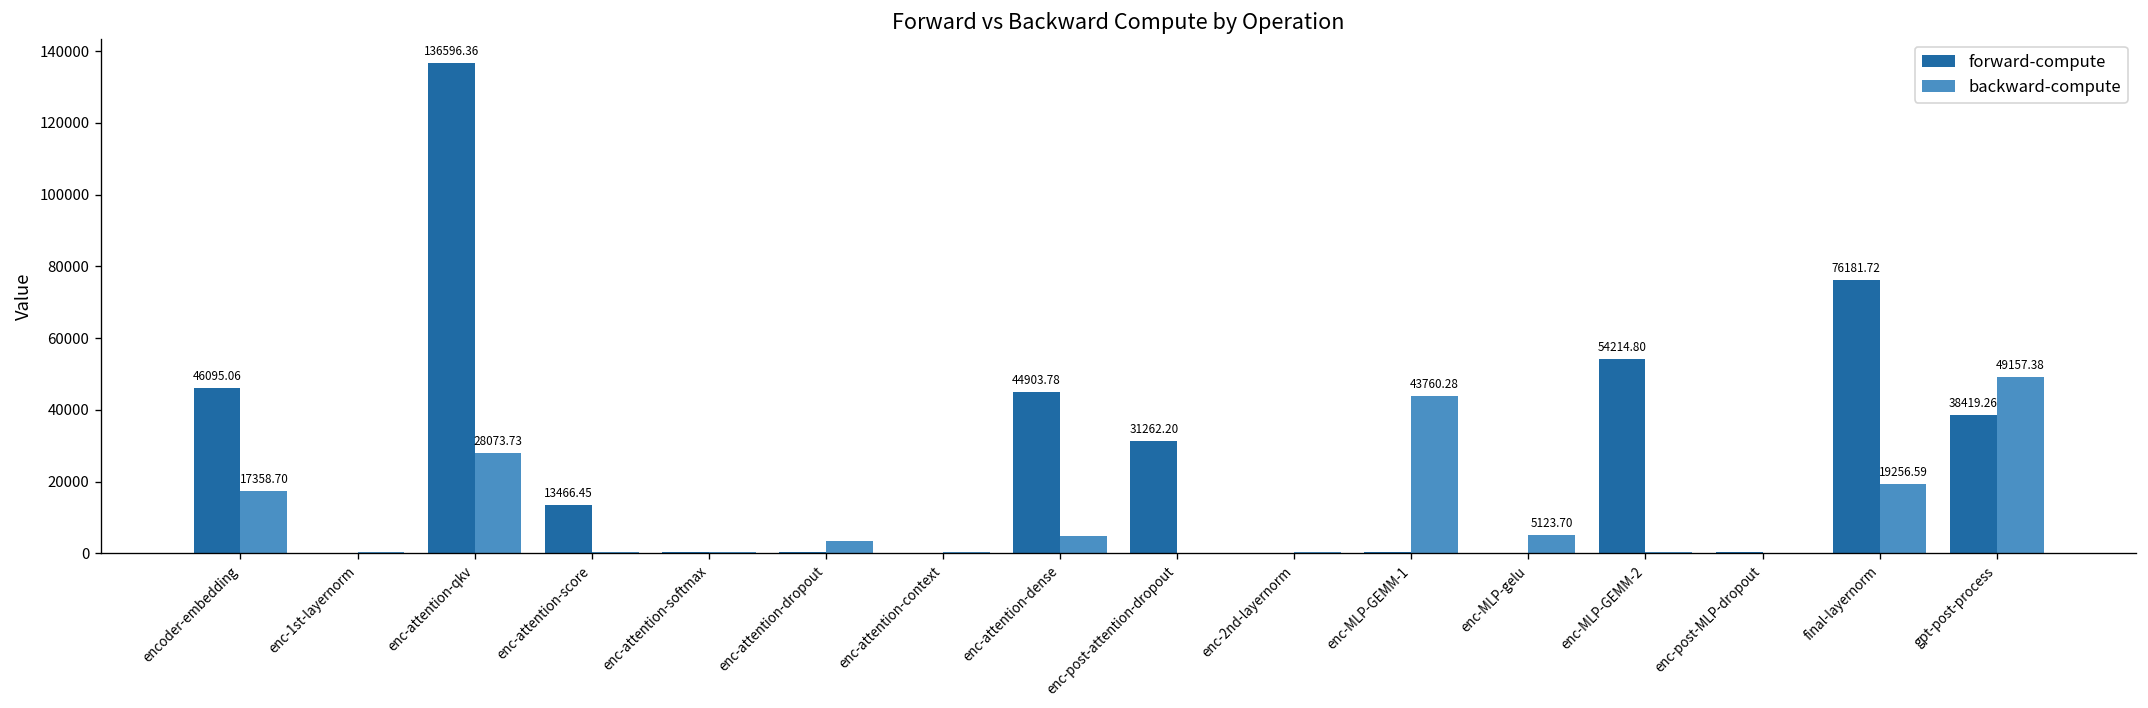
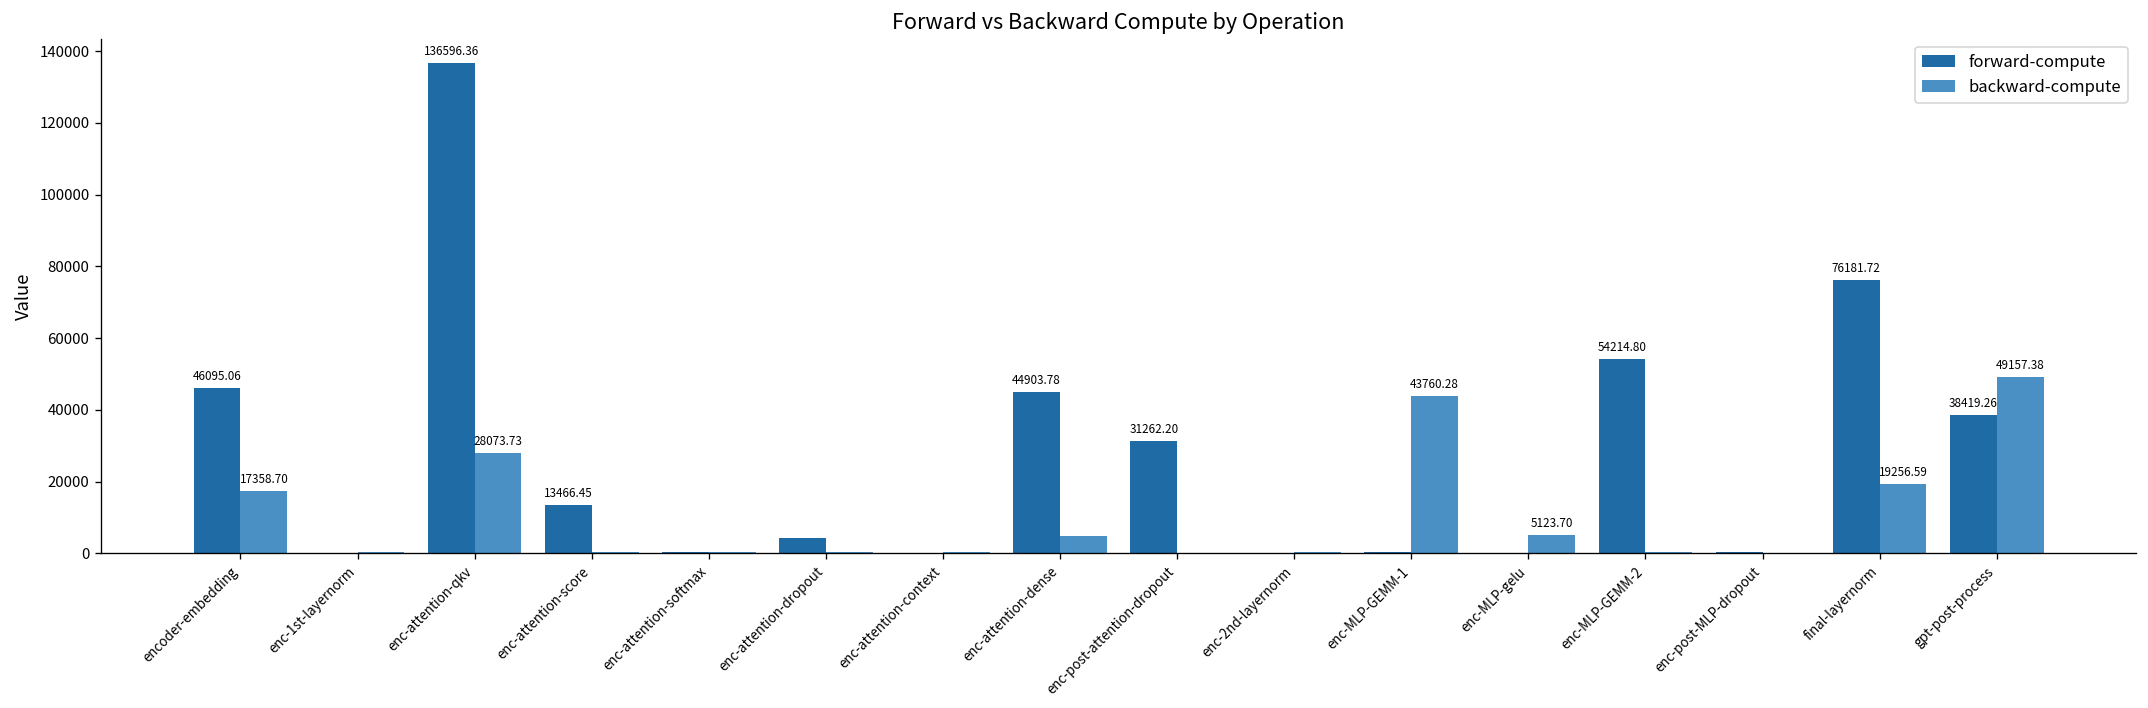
  {
    "forward-compute": {
-     "enc-attention-dropout": 0
+     "enc-attention-dropout": 4000
    },
    "backward-compute": {
-     "enc-attention-dropout": 3000,
+     "enc-attention-dropout": 0,
      "enc-attention-dense": 5000
    }
  }
